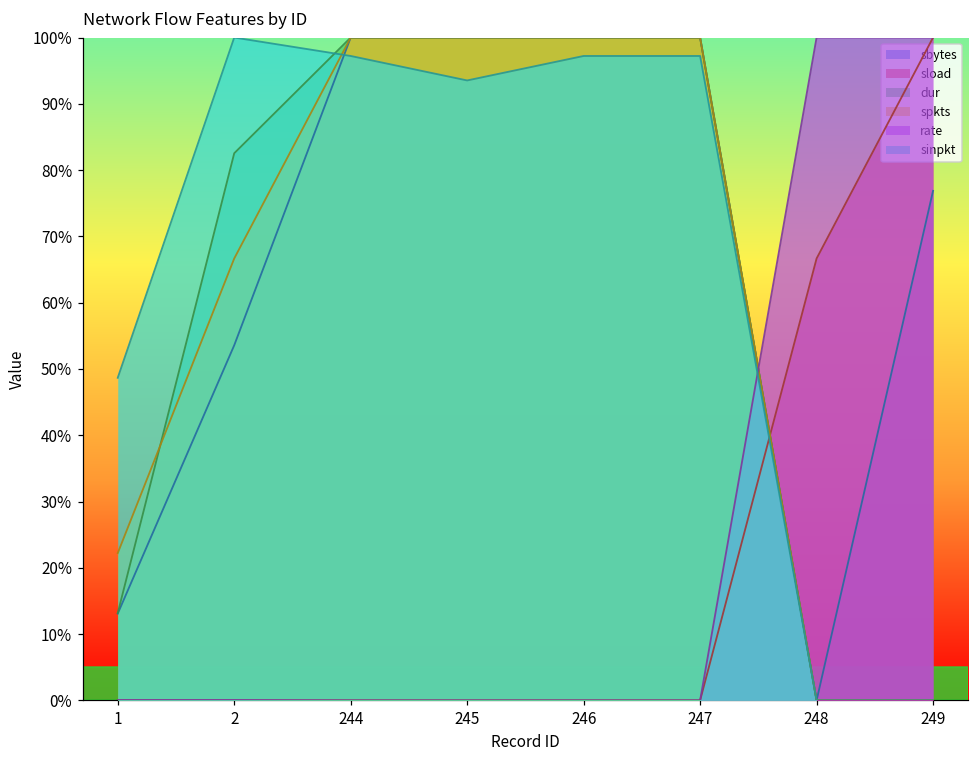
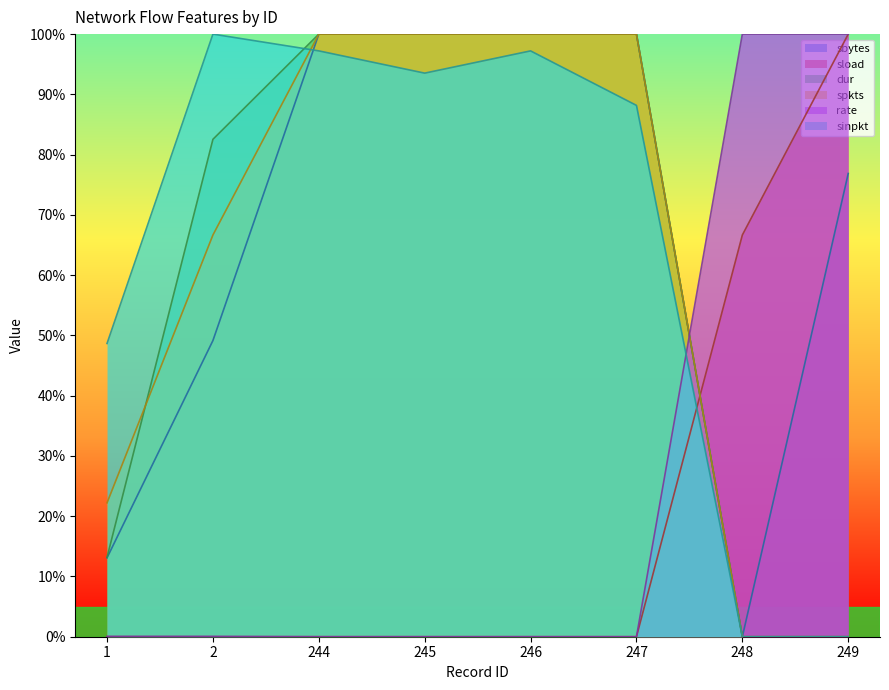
  {
    "sbytes": {
-     "2": "54%",
+     "2": "49%",
      "249": "77%"
    },
    "sload": {
      "248": "67%"
    },
    "dur": {
      "2": "83%"
    },
    "spkts": {
      "1": "22%",
      "2": "67%"
    },
    "rate": {
      "248": "100%"
    },
    "sinpkt": {
      "1": "49%",
      "2": "100%",
      "244": "97%",
      "245": "94%",
      "246": "97%",
-     "247": "97%"
+     "247": "88%"
    }
  }
